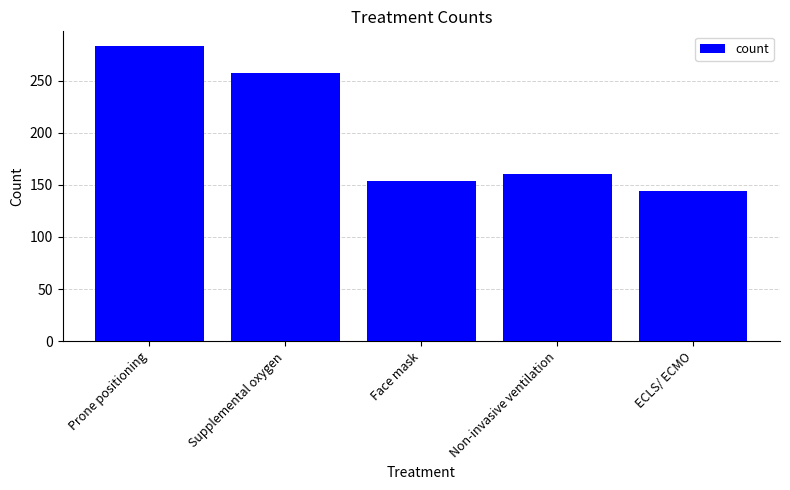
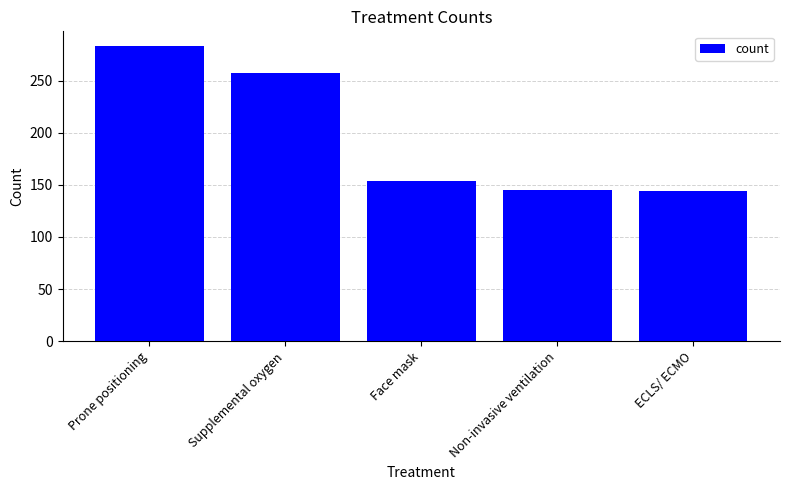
  {
    "Prone positioning": 283,
    "Supplemental oxygen": 257,
    "Face mask": 154,
-   "Non-invasive ventilation": 160,
+   "Non-invasive ventilation": 145,
    "ECLS/ ECMO": 144
  }
